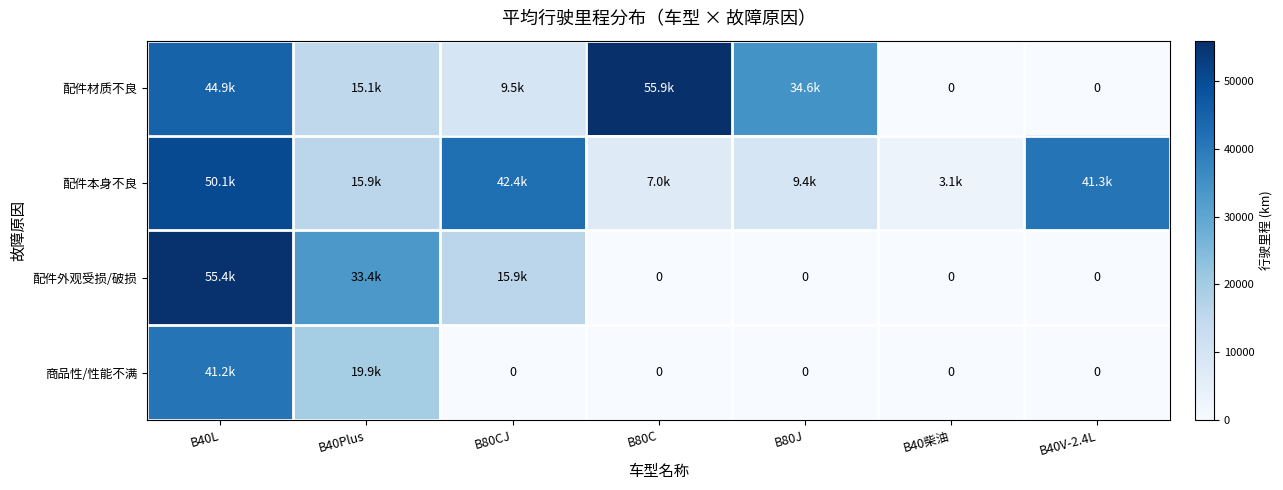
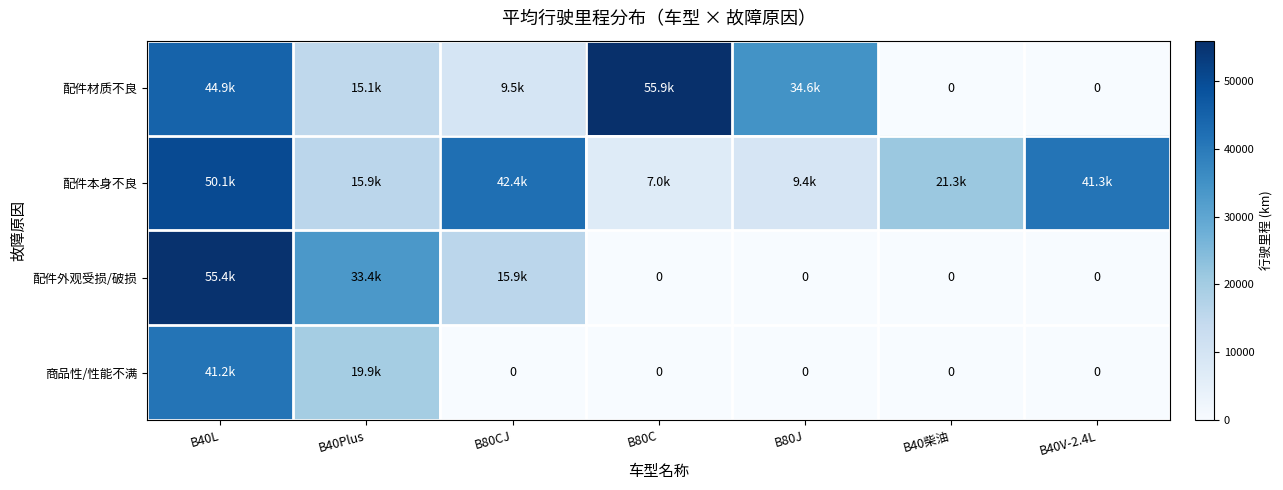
  {
    "配件材质不良": {
      "B40L": "44.9k",
      "B40Plus": "15.1k",
      "B80CJ": "9.5k",
      "B80C": "55.9k",
      "B80J": "34.6k",
      "B40柴油": "0",
      "B40V-2.4L": "0"
    },
    "配件本身不良": {
      "B40L": "50.1k",
      "B40Plus": "15.9k",
      "B80CJ": "42.4k",
      "B80C": "7.0k",
      "B80J": "9.4k",
-     "B40柴油": "3.1k",
+     "B40柴油": "21.3k",
      "B40V-2.4L": "41.3k"
    },
    "配件外观受损/破损": {
      "B40L": "55.4k",
      "B40Plus": "33.4k",
      "B80CJ": "15.9k",
      "B80C": "0",
      "B80J": "0",
      "B40柴油": "0",
      "B40V-2.4L": "0"
    },
    "商品性/性能不满": {
      "B40L": "41.2k",
      "B40Plus": "19.9k",
      "B80CJ": "0",
      "B80C": "0",
      "B80J": "0",
      "B40柴油": "0",
      "B40V-2.4L": "0"
    }
  }
